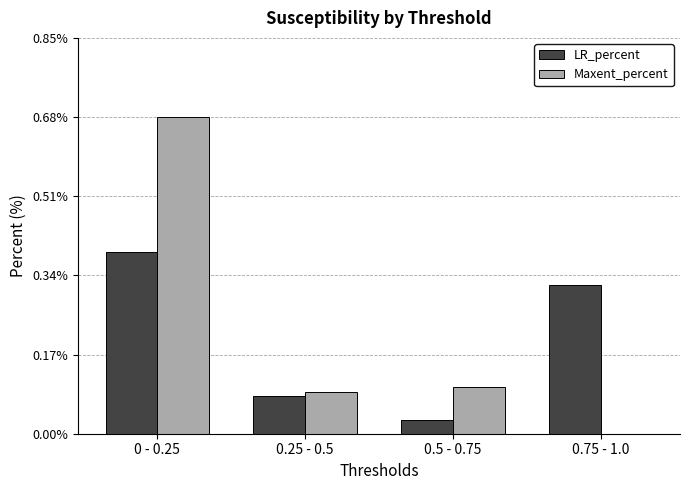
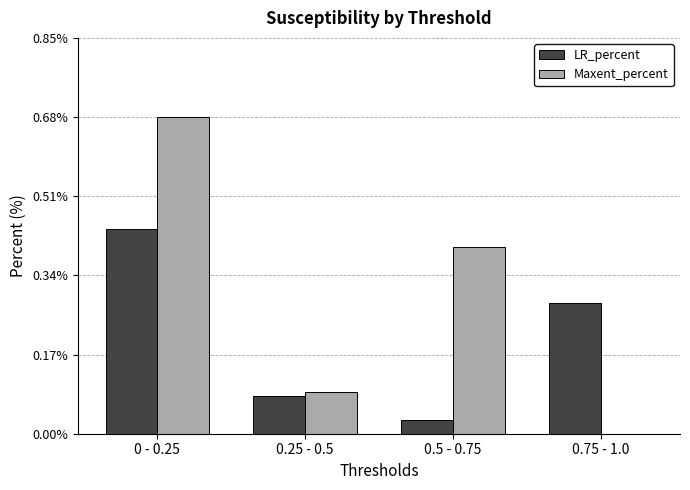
  {
    "LR_percent": {
-     "0 - 0.25": "0.39%",
+     "0 - 0.25": "0.44%",
      "0.25 - 0.5": "0.08%",
      "0.5 - 0.75": "0.03%",
-     "0.75 - 1.0": "0.32%"
+     "0.75 - 1.0": "0.28%"
    },
    "Maxent_percent": {
      "0 - 0.25": "0.68%",
      "0.25 - 0.5": "0.09%",
-     "0.5 - 0.75": "0.1%",
+     "0.5 - 0.75": "0.4%",
      "0.75 - 1.0": "0.0%"
    }
  }
